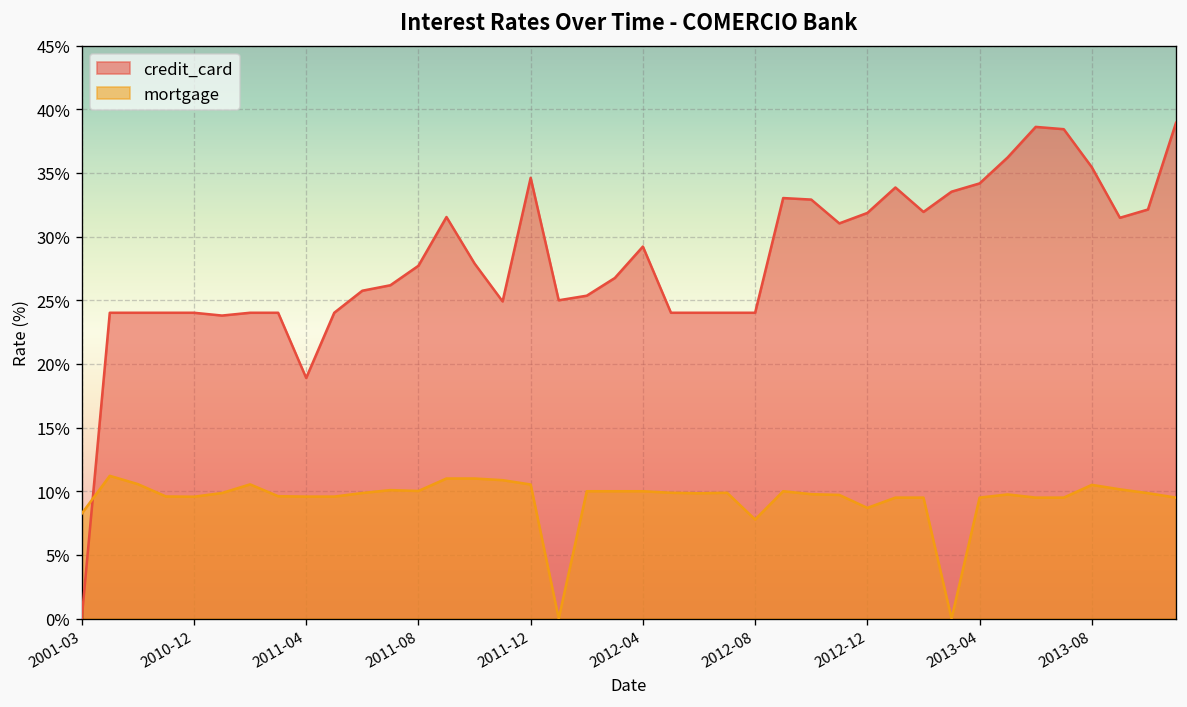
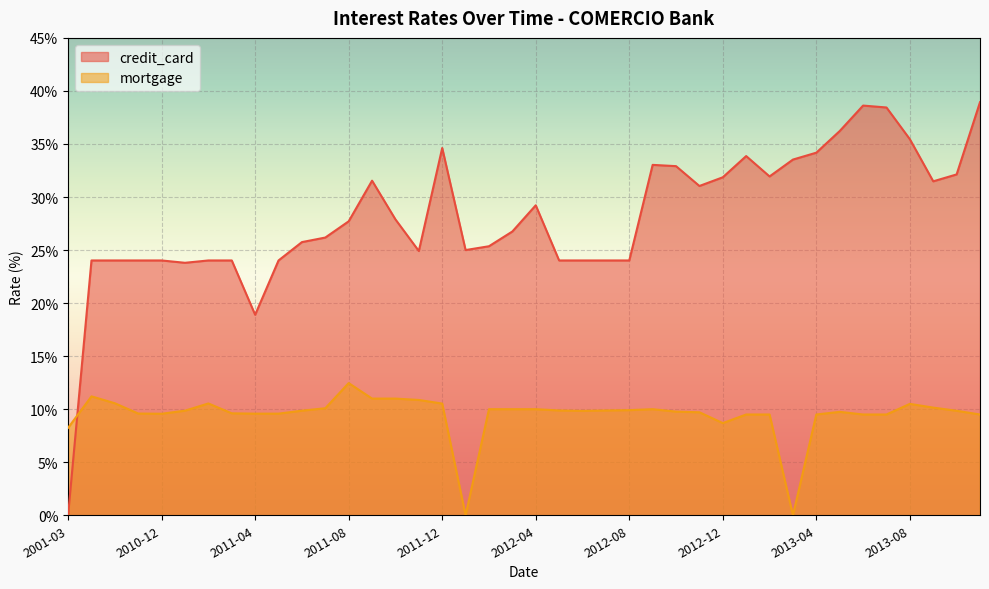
  {
    "credit_card": {
      "2001-03": "0.0%",
      "2010-12": "24.0%",
      "2011-04": "18.9%",
      "2011-08": "27.7%",
      "2011-12": "34.6%",
      "2012-04": "29.2%",
      "2012-08": "24.0%",
      "2012-12": "31.9%",
      "2013-04": "34.2%",
      "2013-08": "35.5%"
    },
    "mortgage": {
      "2001-03": "8.2%",
      "2010-12": "9.6%",
      "2011-04": "9.6%",
-     "2011-08": "10.0%",
+     "2011-08": "12.5%",
      "2011-12": "10.5%",
      "2012-04": "10.0%",
-     "2012-08": "7.8%",
+     "2012-08": "9.9%",
      "2012-12": "8.7%",
      "2013-04": "9.5%",
      "2013-08": "10.5%"
    }
  }
